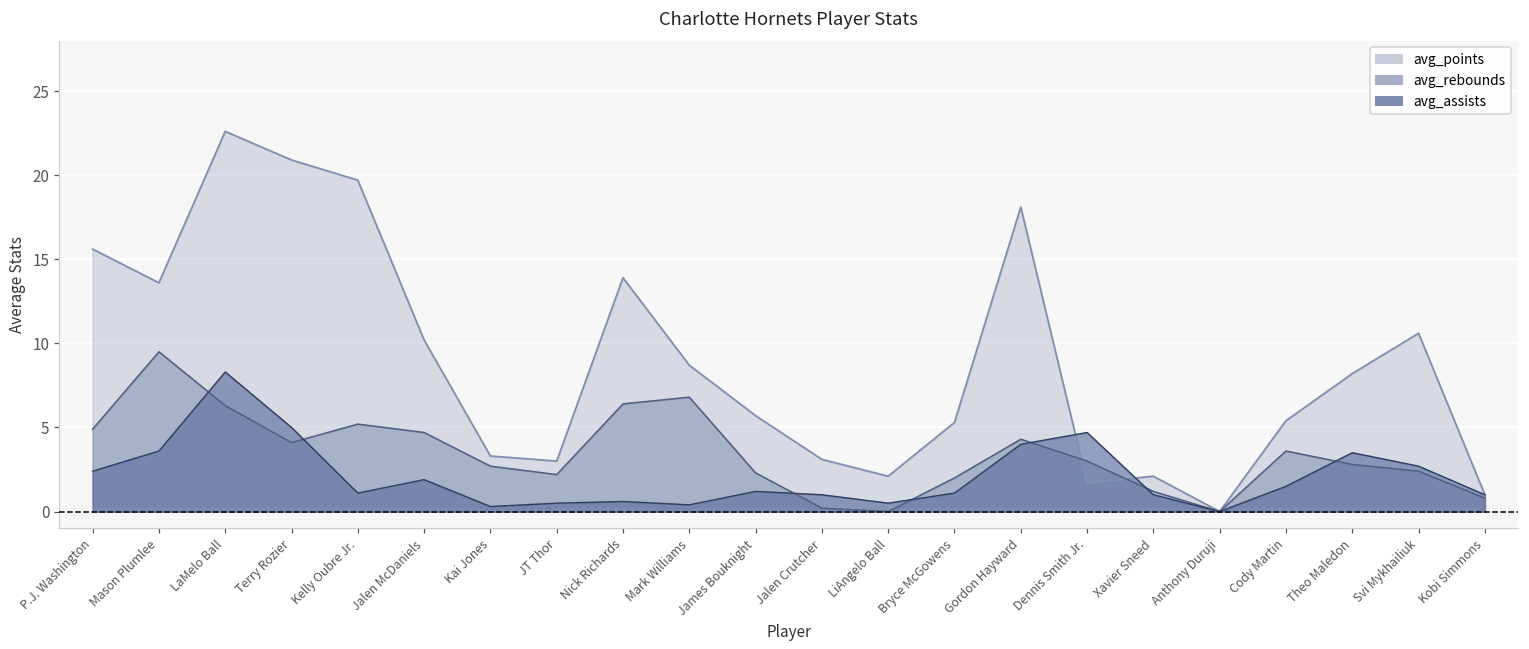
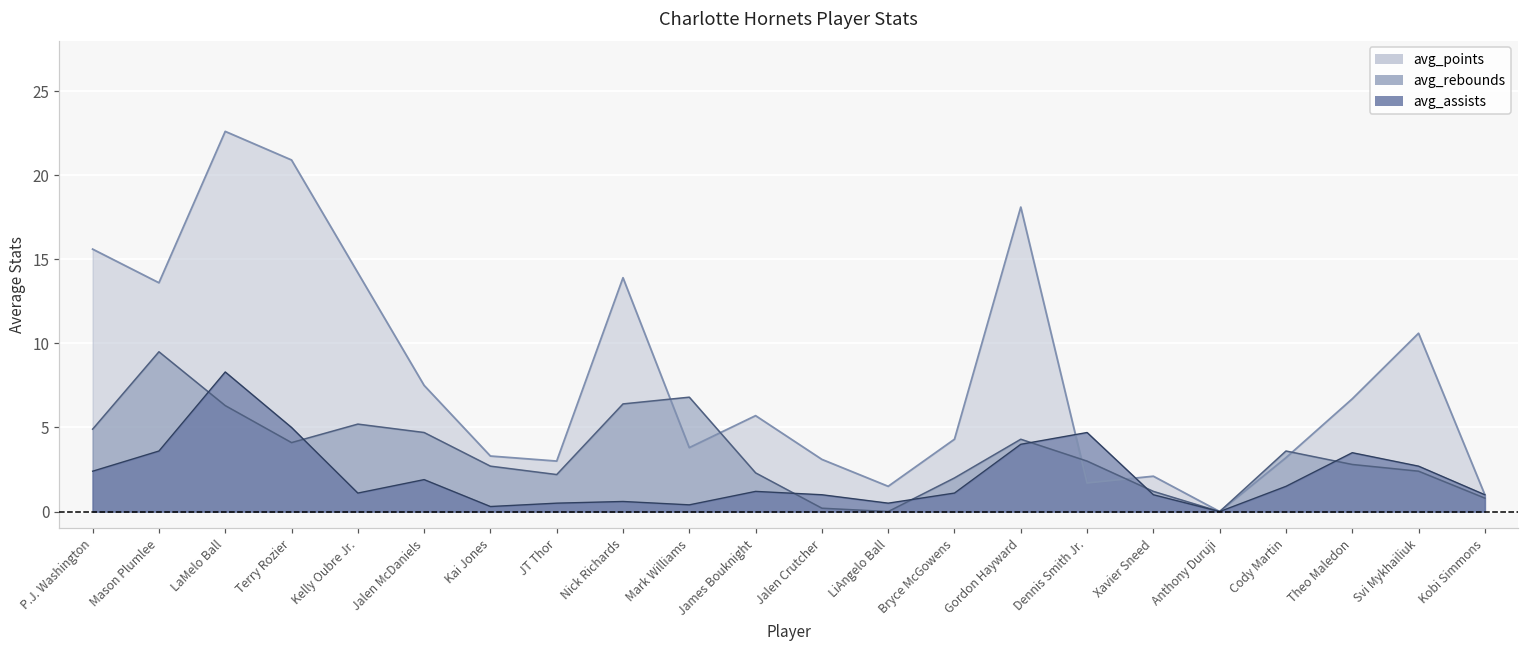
  {
    "avg_points": {
      "P.J. Washington": 15.6,
      "Mason Plumlee": 13.6,
      "LaMelo Ball": 22.6,
      "Terry Rozier": 20.9,
-     "Kelly Oubre Jr.": 19.7,
-     "Jalen McDaniels": 10.2,
+     "Kelly Oubre Jr.": 14.2,
+     "Jalen McDaniels": 7.5,
      "Kai Jones": 3.3,
      "JT Thor": 3.0,
      "Nick Richards": 13.9,
-     "Mark Williams": 8.7,
+     "Mark Williams": 3.8,
      "James Bouknight": 5.7,
      "Jalen Crutcher": 3.1,
-     "LiAngelo Ball": 2.1,
-     "Bryce McGowens": 5.3,
+     "LiAngelo Ball": 1.5,
+     "Bryce McGowens": 4.3,
      "Gordon Hayward": 18.1,
      "Dennis Smith Jr.": 1.7,
      "Xavier Sneed": 2.1,
-     "Cody Martin": 5.4,
-     "Theo Maledon": 8.2,
+     "Cody Martin": 3.2,
+     "Theo Maledon": 6.7,
      "Svi Mykhailiuk": 10.6
    }
  }
